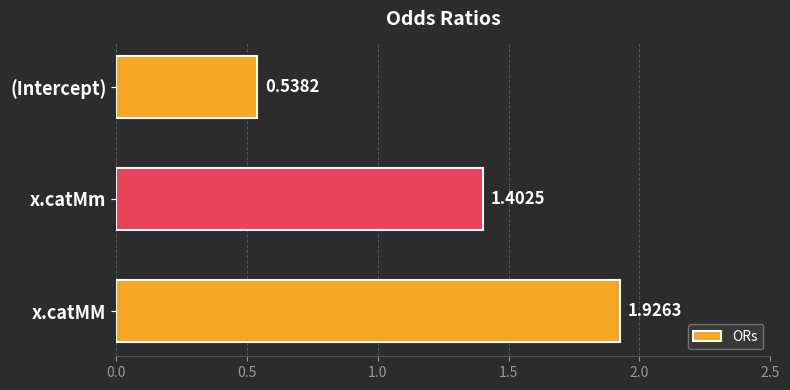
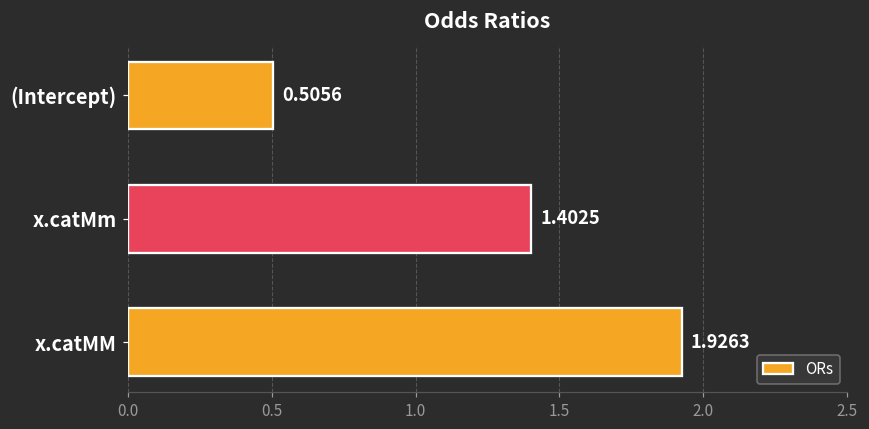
  {
-   "(Intercept)": 0.5382,
+   "(Intercept)": 0.5056,
    "x.catMm": 1.4025,
    "x.catMM": 1.9263
  }
